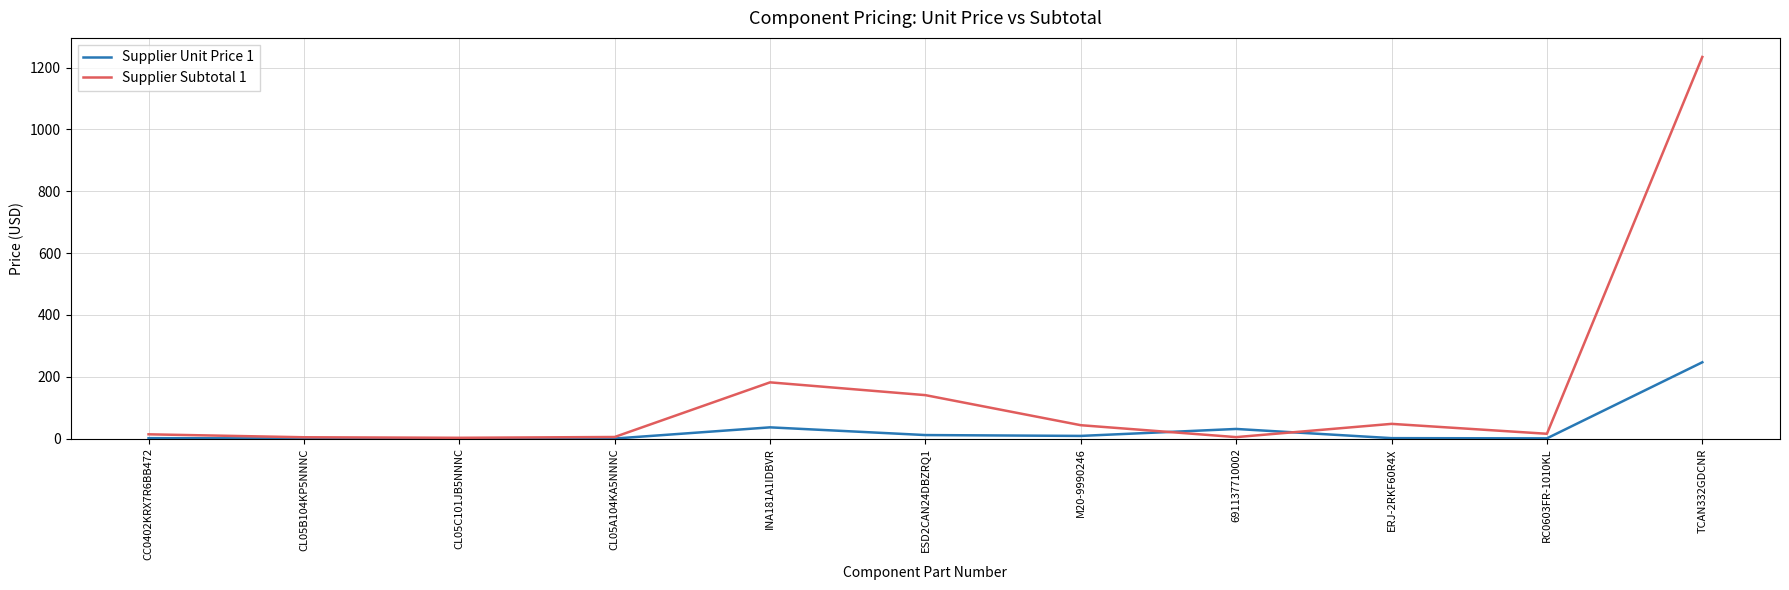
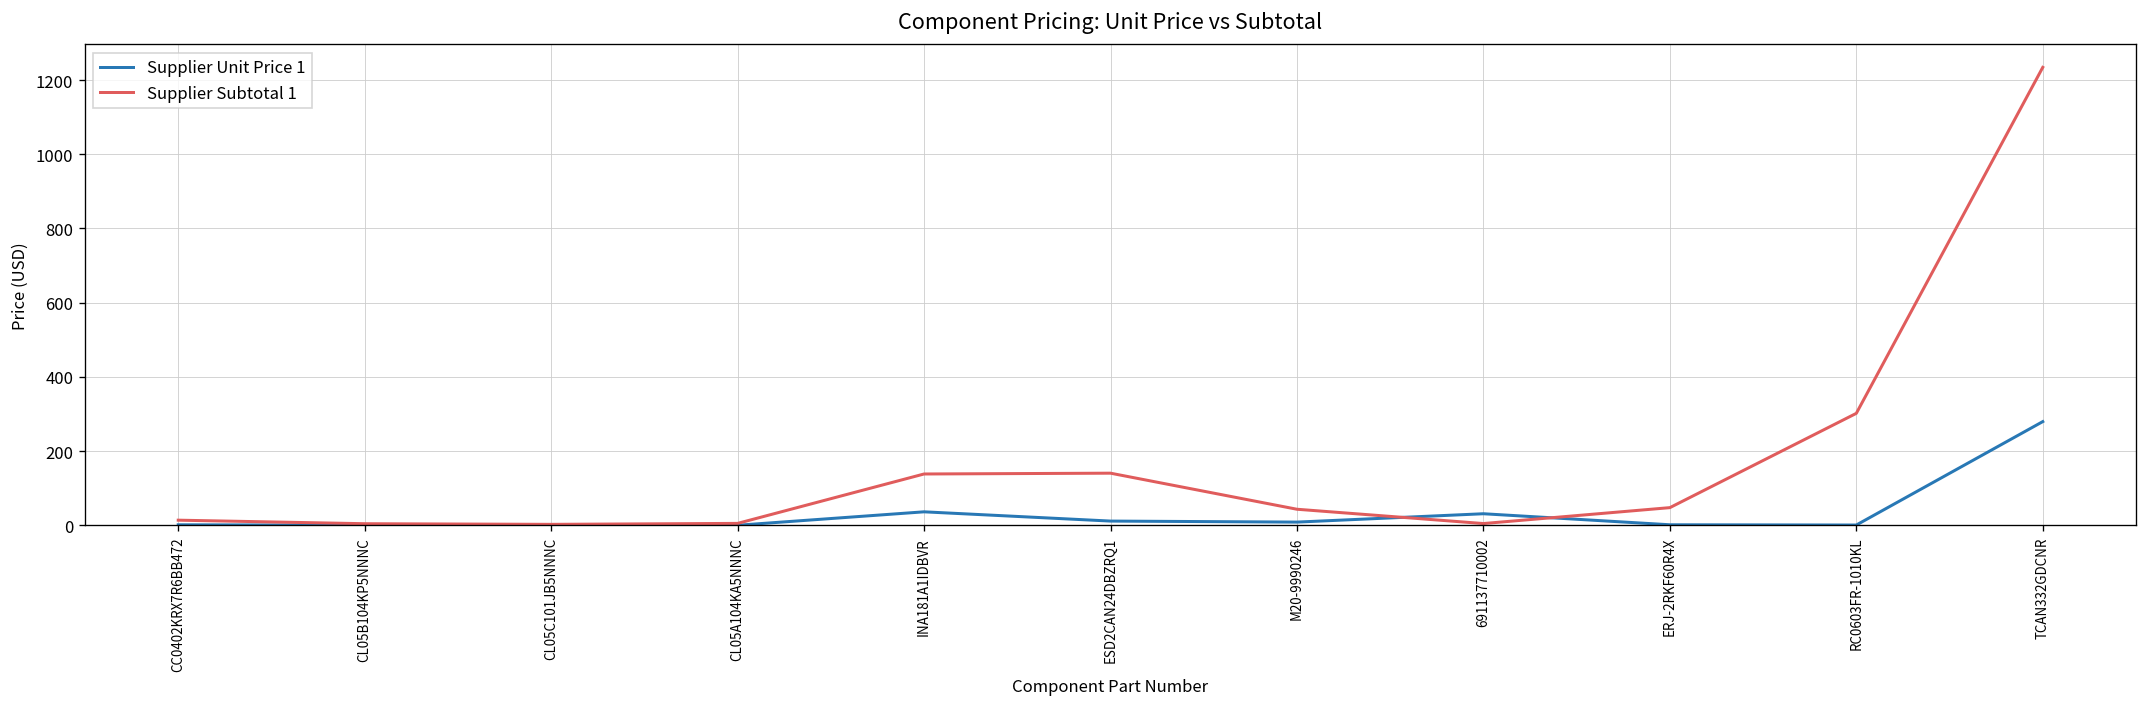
  {
    "Supplier Unit Price 1": {
      "CC0402KRX7R6BB472": 0,
      "INA181A1IDBVR": 40,
      "ESD2CAN24DBZRQ1": 10,
      "M20-9990246": 10,
      "691137710002": 30,
      "ERJ-2RKF60R4X": 0,
      "RC0603FR-1010KL": 0,
-     "TCAN332GDCNR": 250
+     "TCAN332GDCNR": 280
    },
    "Supplier Subtotal 1": {
      "CC0402KRX7R6BB472": 10,
-     "INA181A1IDBVR": 180,
+     "INA181A1IDBVR": 140,
      "ESD2CAN24DBZRQ1": 140,
      "M20-9990246": 40,
      "691137710002": 0,
      "ERJ-2RKF60R4X": 50,
-     "RC0603FR-1010KL": 20,
+     "RC0603FR-1010KL": 300,
      "TCAN332GDCNR": 1230
    }
  }
